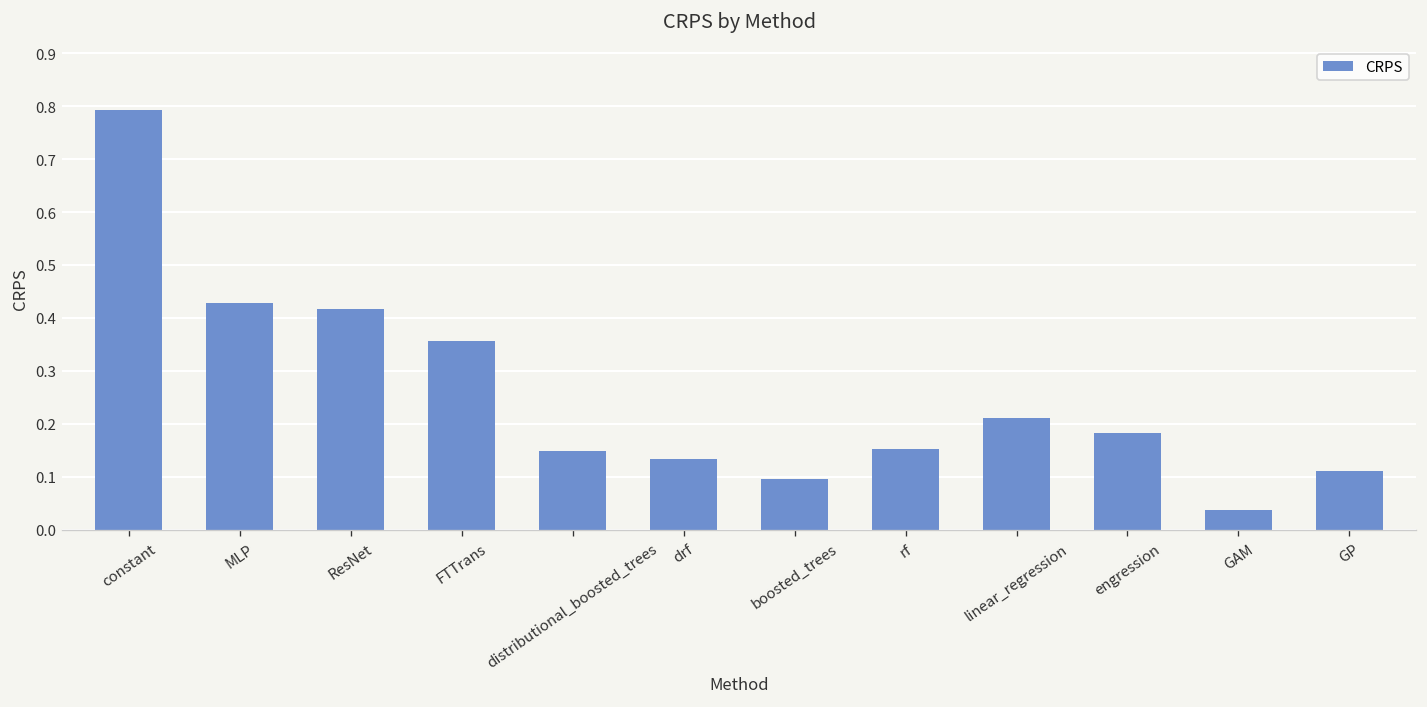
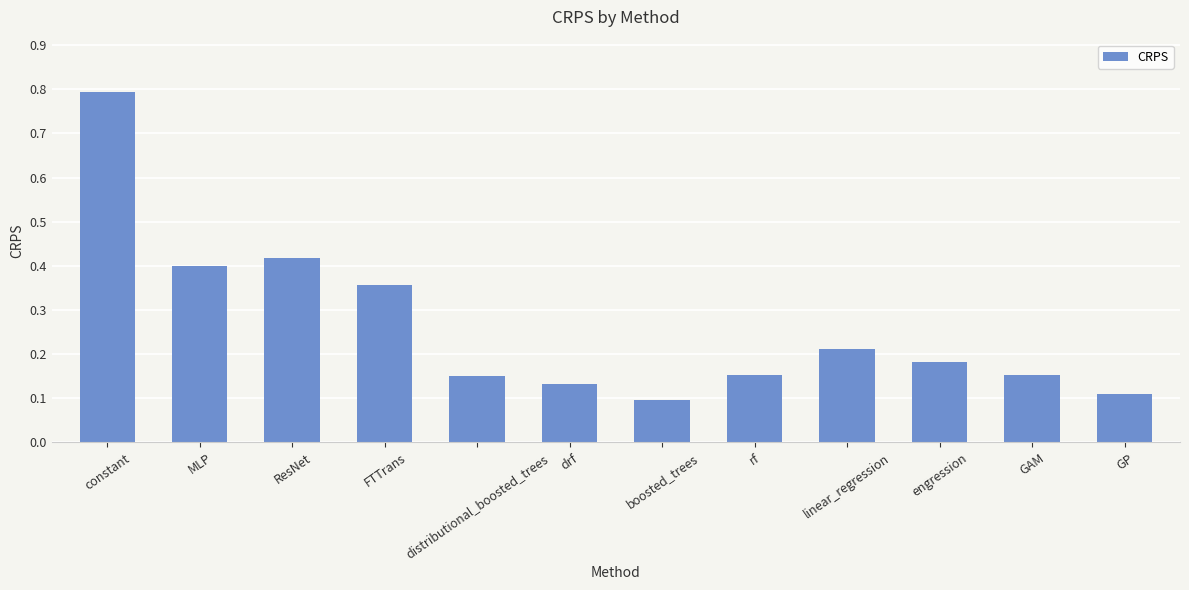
  {
    "constant": 0.79,
-   "MLP": 0.43,
+   "MLP": 0.40,
    "ResNet": 0.42,
    "FTTrans": 0.36,
    "distributional_boosted_trees": 0.15,
    "drf": 0.13,
    "boosted_trees": 0.10,
    "rf": 0.15,
    "linear_regression": 0.21,
    "engression": 0.18,
-   "GAM": 0.04,
+   "GAM": 0.15,
    "GP": 0.11
  }
